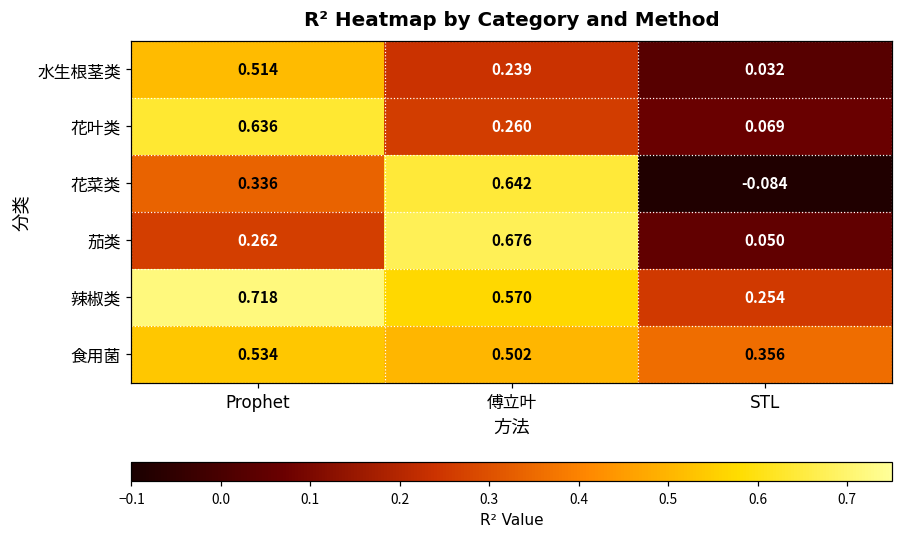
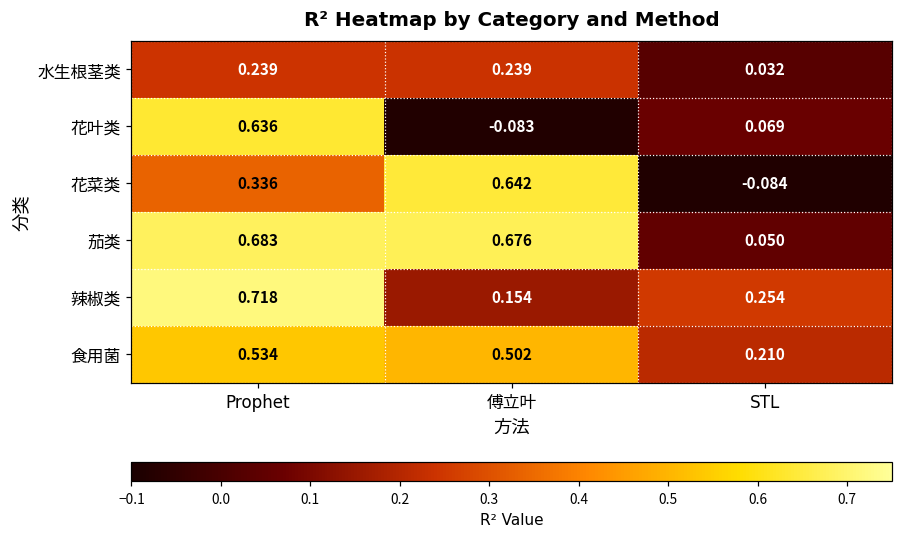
  {
    "水生根茎类": {
-     "Prophet": 0.514,
+     "Prophet": 0.239,
      "傅立叶": 0.239,
      "STL": 0.032
    },
    "花叶类": {
      "Prophet": 0.636,
-     "傅立叶": 0.260,
+     "傅立叶": -0.083,
      "STL": 0.069
    },
    "花菜类": {
      "Prophet": 0.336,
      "傅立叶": 0.642,
      "STL": -0.084
    },
    "茄类": {
-     "Prophet": 0.262,
+     "Prophet": 0.683,
      "傅立叶": 0.676,
      "STL": 0.050
    },
    "辣椒类": {
      "Prophet": 0.718,
-     "傅立叶": 0.570,
+     "傅立叶": 0.154,
      "STL": 0.254
    },
    "食用菌": {
      "Prophet": 0.534,
      "傅立叶": 0.502,
-     "STL": 0.356
+     "STL": 0.210
    }
  }
